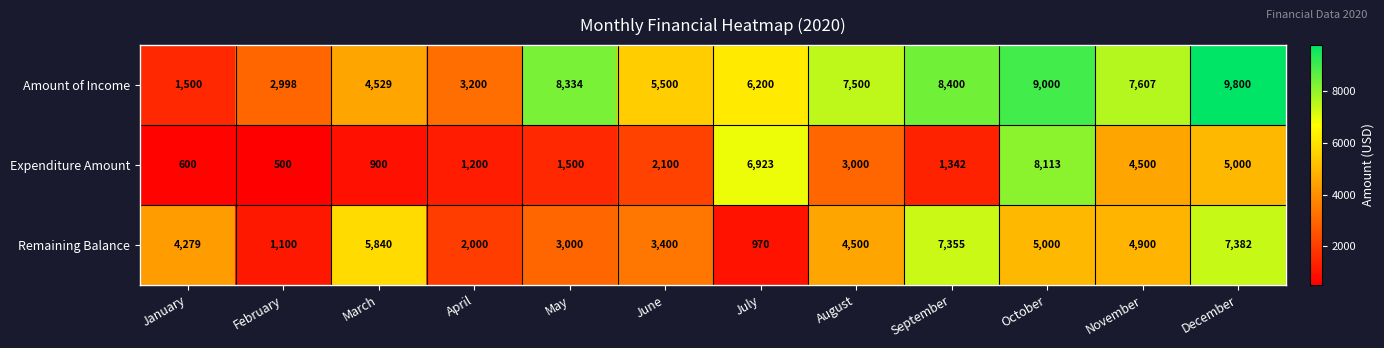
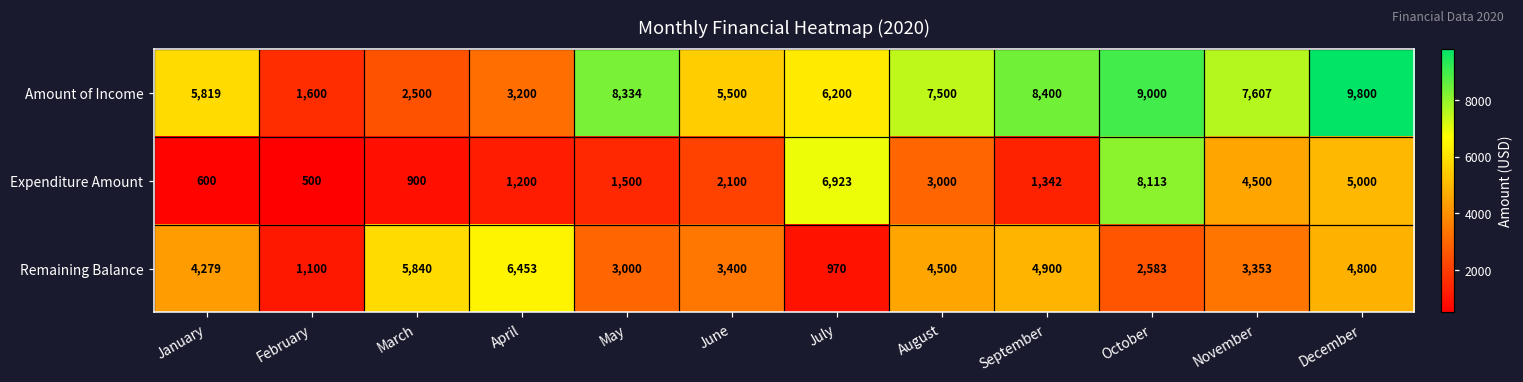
  {
    "Amount of Income": {
-     "January": "1,500",
-     "February": "2,998",
-     "March": "4,529",
+     "January": "5,819",
+     "February": "1,600",
+     "March": "2,500",
      "April": "3,200",
      "May": "8,334",
      "June": "5,500",
      "July": "6,200",
      "August": "7,500",
      "September": "8,400",
      "October": "9,000",
      "November": "7,607",
      "December": "9,800"
    },
    "Expenditure Amount": {
      "January": "600",
      "February": "500",
      "March": "900",
      "April": "1,200",
      "May": "1,500",
      "June": "2,100",
      "July": "6,923",
      "August": "3,000",
      "September": "1,342",
      "October": "8,113",
      "November": "4,500",
      "December": "5,000"
    },
    "Remaining Balance": {
      "January": "4,279",
      "February": "1,100",
      "March": "5,840",
-     "April": "2,000",
+     "April": "6,453",
      "May": "3,000",
      "June": "3,400",
      "July": "970",
      "August": "4,500",
-     "September": "7,355",
-     "October": "5,000",
-     "November": "4,900",
-     "December": "7,382"
+     "September": "4,900",
+     "October": "2,583",
+     "November": "3,353",
+     "December": "4,800"
    }
  }
